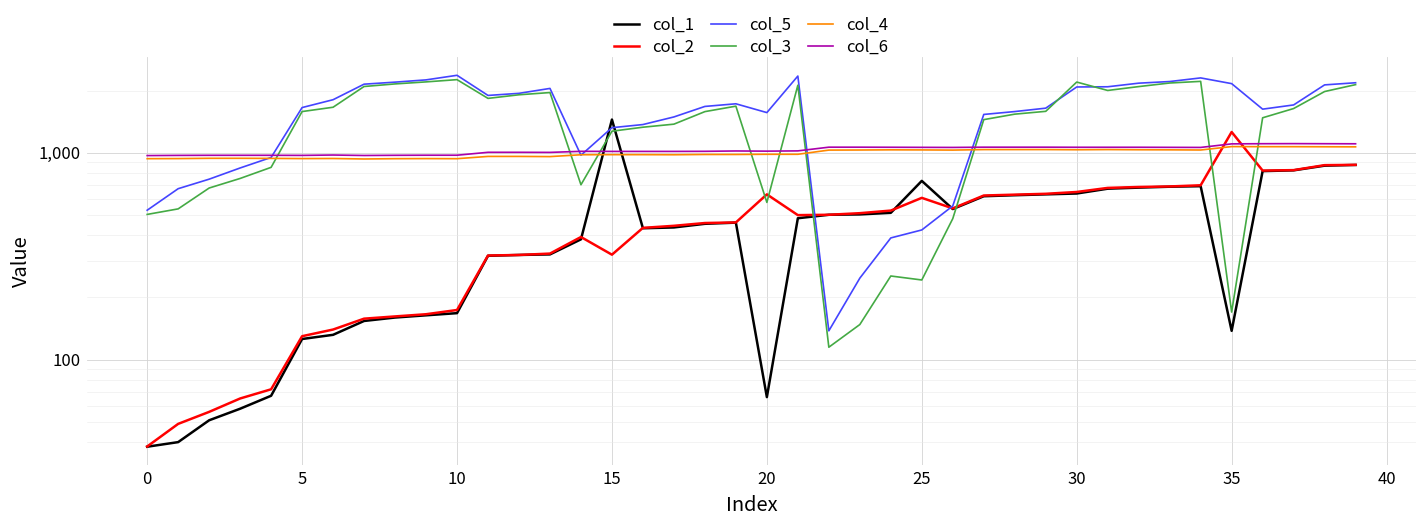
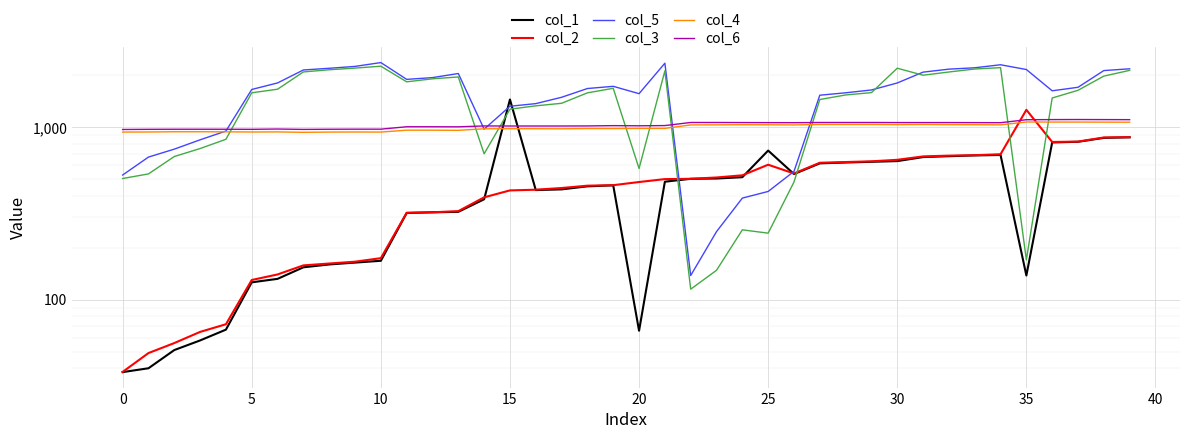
  {
    "col_1": {
      "10": "170",
      "15": "1,400",
      "20": "66",
      "25": "730",
      "35": "140"
    },
    "col_2": {
      "10": "170",
-     "15": "320",
-     "20": "630",
+     "15": "430",
+     "20": "480",
      "25": "610",
      "35": "1,300"
    },
    "col_5": {
      "0": "530",
      "5": "1,700",
      "10": "2,400",
      "15": "1,300",
      "20": "1,600",
      "25": "420",
-     "30": "2,100",
+     "30": "1,800",
      "35": "2,200"
    },
    "col_3": {
      "0": "500",
      "5": "1,600",
      "10": "2,300",
      "15": "1,300",
      "20": "580",
      "25": "240",
      "30": "2,200",
      "35": "170"
    },
    "col_4": {
      "0": "900",
      "5": "900",
      "10": "900",
      "15": "1,000",
      "20": "1,000"
    },
    "col_6": {
      "0": "1,000",
      "5": "1,000",
      "10": "1,000",
      "15": "1,000",
      "20": "1,000"
    }
  }
